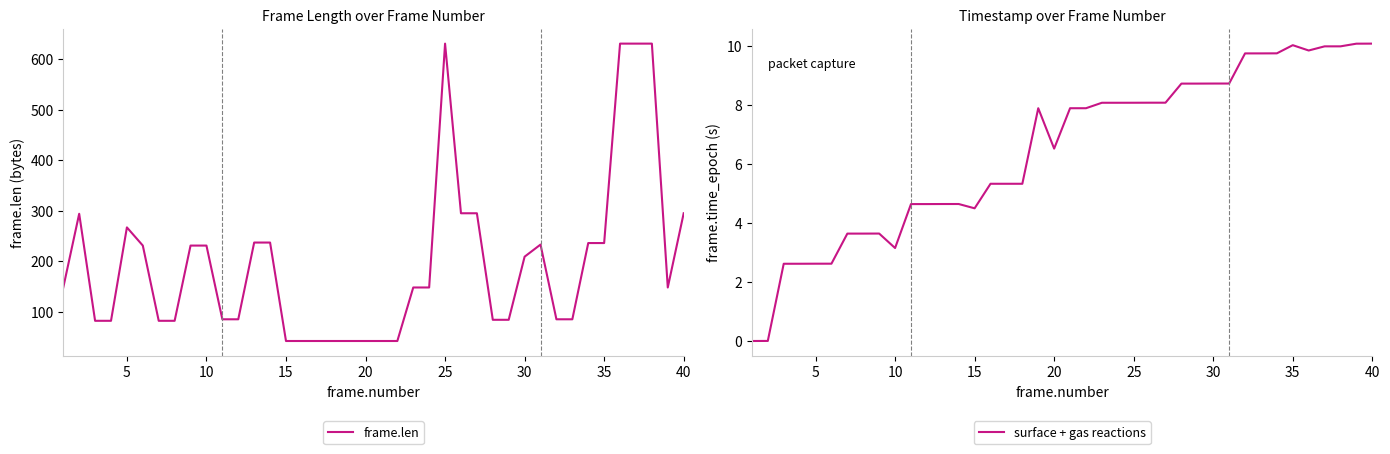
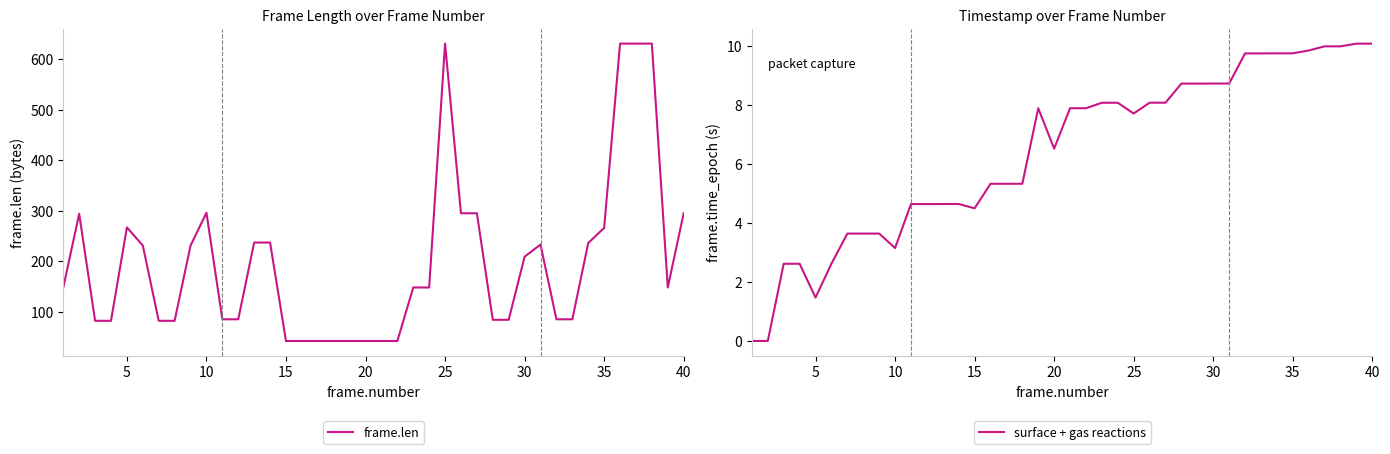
  {
    "Frame Length over Frame Number": {
      "5": 270,
-     "10": 230,
+     "10": 300,
      "15": 40,
      "20": 40,
      "25": 630,
      "30": 210,
-     "35": 240,
+     "35": 270,
      "40": 300
    },
    "Timestamp over Frame Number": {
-     "5": 2.6,
+     "5": 1.5,
      "10": 3.2,
      "15": 4.5,
      "20": 6.5,
-     "25": 8.1,
+     "25": 7.7,
      "30": 8.7,
-     "35": 10.0,
+     "35": 9.8,
      "40": 10.1
    }
  }
